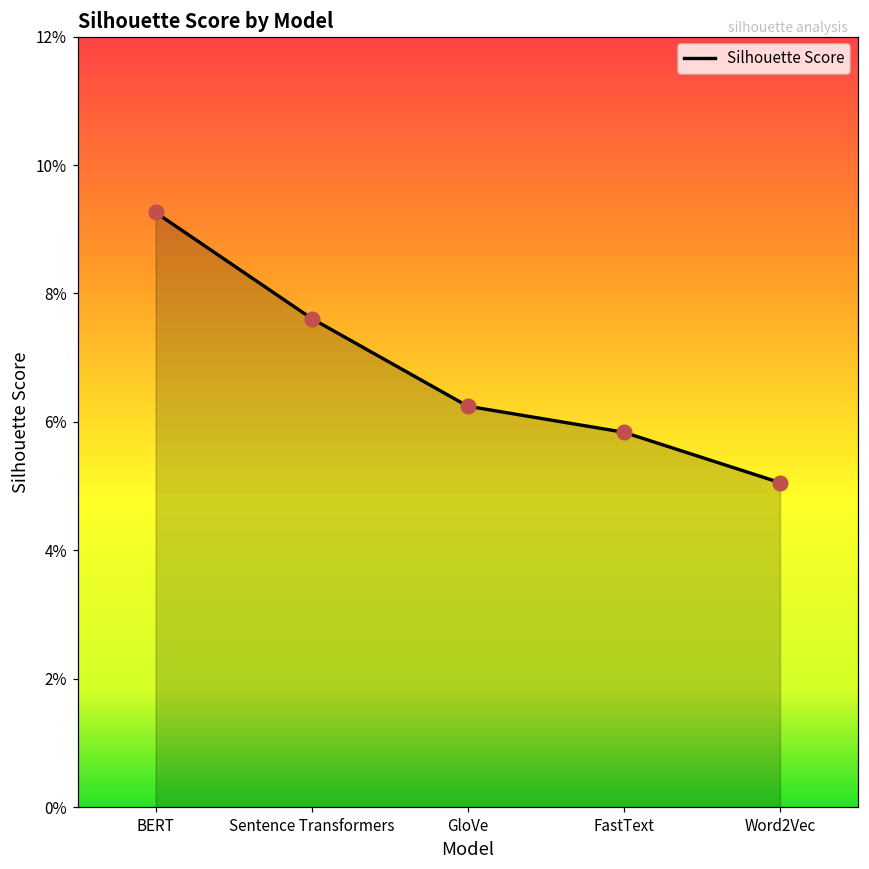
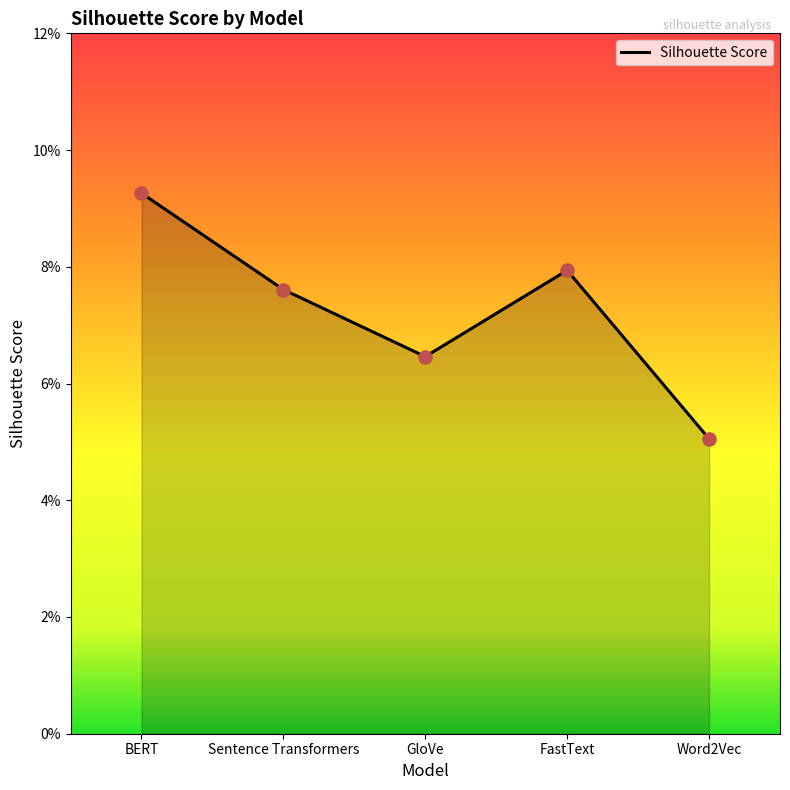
  {
    "BERT": "9.3%",
    "Sentence Transformers": "7.6%",
-   "GloVe": "6.2%",
-   "FastText": "5.8%",
+   "GloVe": "6.5%",
+   "FastText": "7.9%",
    "Word2Vec": "5.1%"
  }
